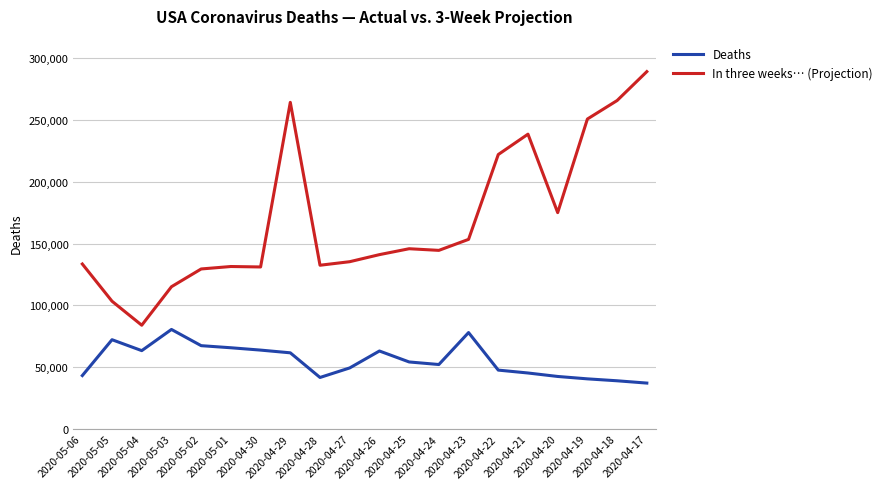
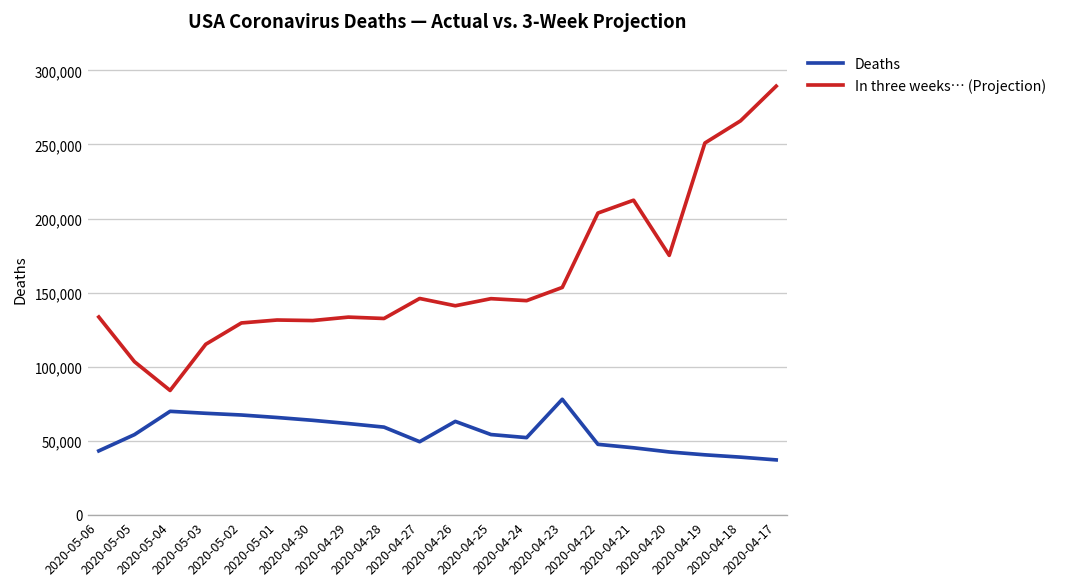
  {
    "Deaths": {
      "2020-05-06": "43,000",
-     "2020-05-05": "72,000",
-     "2020-05-04": "63,000",
-     "2020-05-03": "81,000",
+     "2020-05-05": "54,000",
+     "2020-05-04": "70,000",
+     "2020-05-03": "69,000",
      "2020-05-02": "67,000",
      "2020-05-01": "66,000",
      "2020-04-30": "64,000",
      "2020-04-29": "62,000",
-     "2020-04-28": "42,000",
+     "2020-04-28": "59,000",
      "2020-04-27": "49,000",
      "2020-04-26": "63,000",
      "2020-04-25": "54,000",
      "2020-04-24": "52,000",
      "2020-04-23": "78,000",
      "2020-04-22": "48,000",
      "2020-04-21": "45,000",
      "2020-04-20": "43,000",
      "2020-04-19": "41,000",
      "2020-04-18": "39,000",
      "2020-04-17": "37,000"
    },
    "In three weeks… (Projection)": {
      "2020-05-06": "134,000",
      "2020-05-05": "103,000",
      "2020-05-04": "84,000",
      "2020-05-03": "115,000",
      "2020-05-02": "130,000",
      "2020-05-01": "132,000",
      "2020-04-30": "131,000",
-     "2020-04-29": "264,000",
+     "2020-04-29": "133,000",
      "2020-04-28": "133,000",
-     "2020-04-27": "135,000",
+     "2020-04-27": "146,000",
      "2020-04-26": "141,000",
      "2020-04-25": "146,000",
      "2020-04-24": "145,000",
      "2020-04-23": "154,000",
-     "2020-04-22": "222,000",
-     "2020-04-21": "239,000",
+     "2020-04-22": "204,000",
+     "2020-04-21": "212,000",
      "2020-04-20": "175,000",
      "2020-04-19": "251,000",
      "2020-04-18": "266,000",
      "2020-04-17": "289,000"
    }
  }
